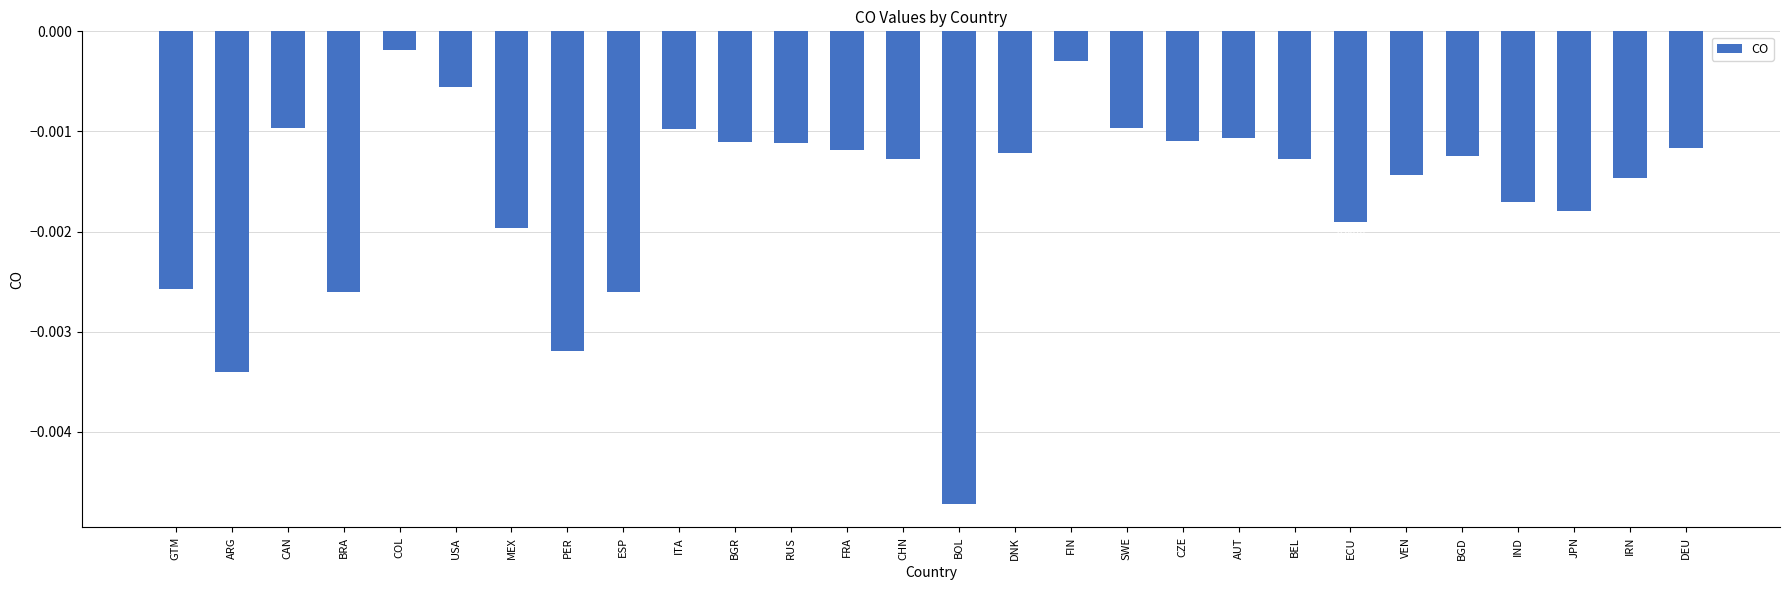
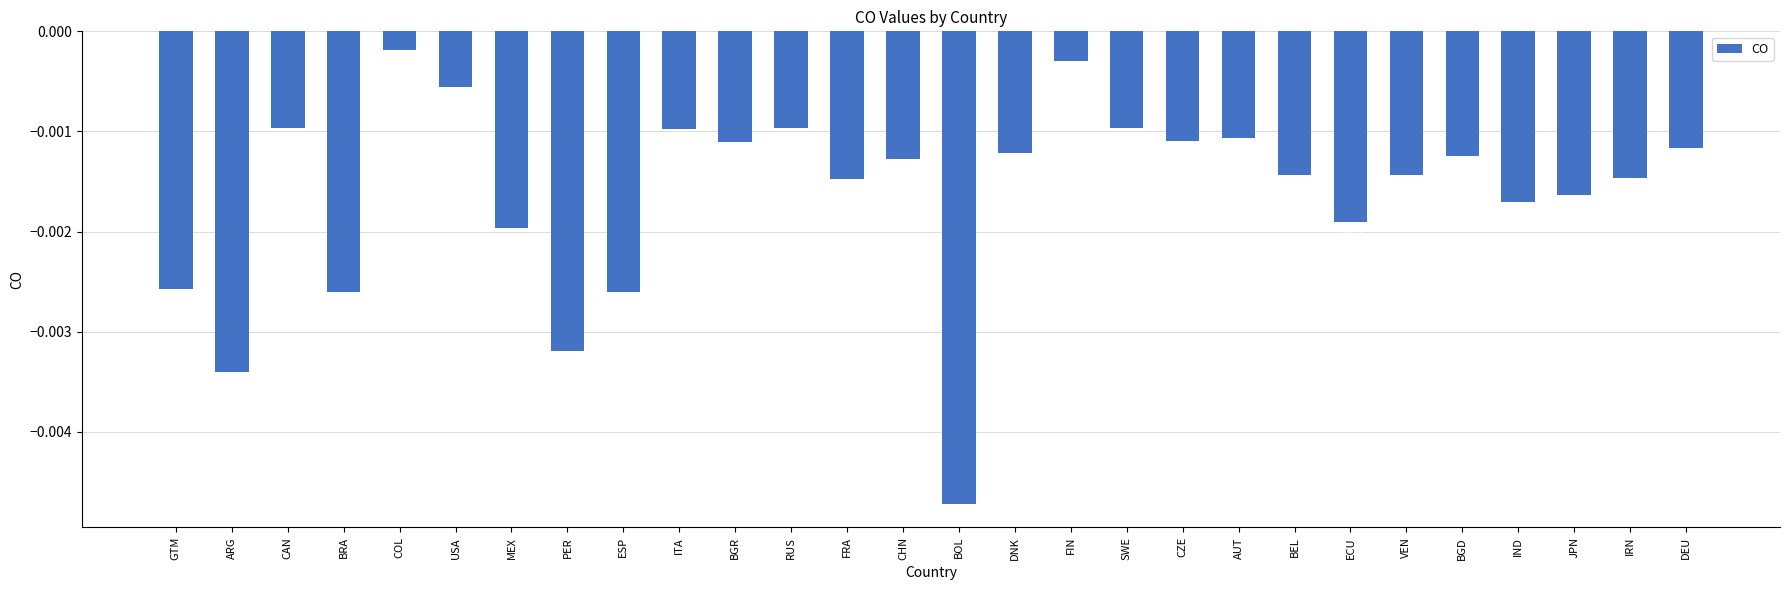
  {
    "GTM": -0.00258,
    "ARG": -0.00340,
    "CAN": -0.00096,
    "BRA": -0.00260,
    "COL": -0.00019,
    "USA": -0.00056,
    "MEX": -0.00196,
    "PER": -0.00319,
    "ESP": -0.00260,
    "ITA": -0.00097,
    "BGR": -0.00110,
-   "RUS": -0.00111,
-   "FRA": -0.00118,
+   "RUS": -0.00097,
+   "FRA": -0.00147,
    "CHN": -0.00127,
    "BOL": -0.00472,
    "DNK": -0.00121,
    "FIN": -0.00030,
    "SWE": -0.00097,
    "CZE": -0.00109,
    "AUT": -0.00107,
-   "BEL": -0.00127,
+   "BEL": -0.00143,
    "ECU": -0.00191,
    "VEN": -0.00144,
    "BGD": -0.00124,
    "IND": -0.00170,
-   "JPN": -0.00179,
+   "JPN": -0.00163,
    "IRN": -0.00147,
    "DEU": -0.00117
  }
